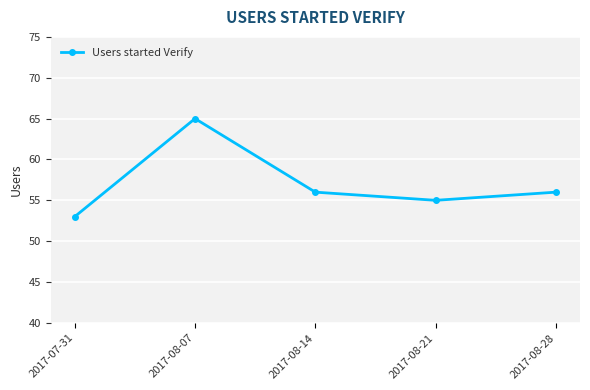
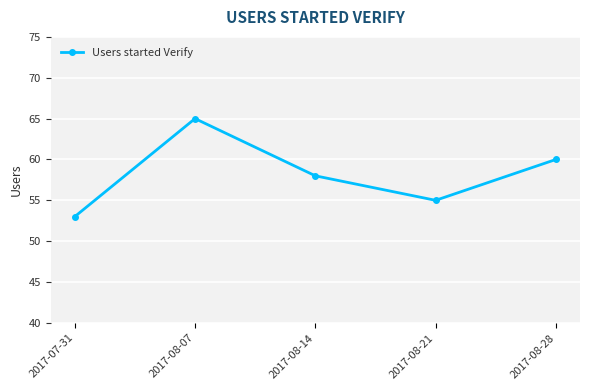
  {
    "2017-07-31": 53,
    "2017-08-07": 65,
-   "2017-08-14": 56,
+   "2017-08-14": 58,
    "2017-08-21": 55,
-   "2017-08-28": 56
+   "2017-08-28": 60
  }
